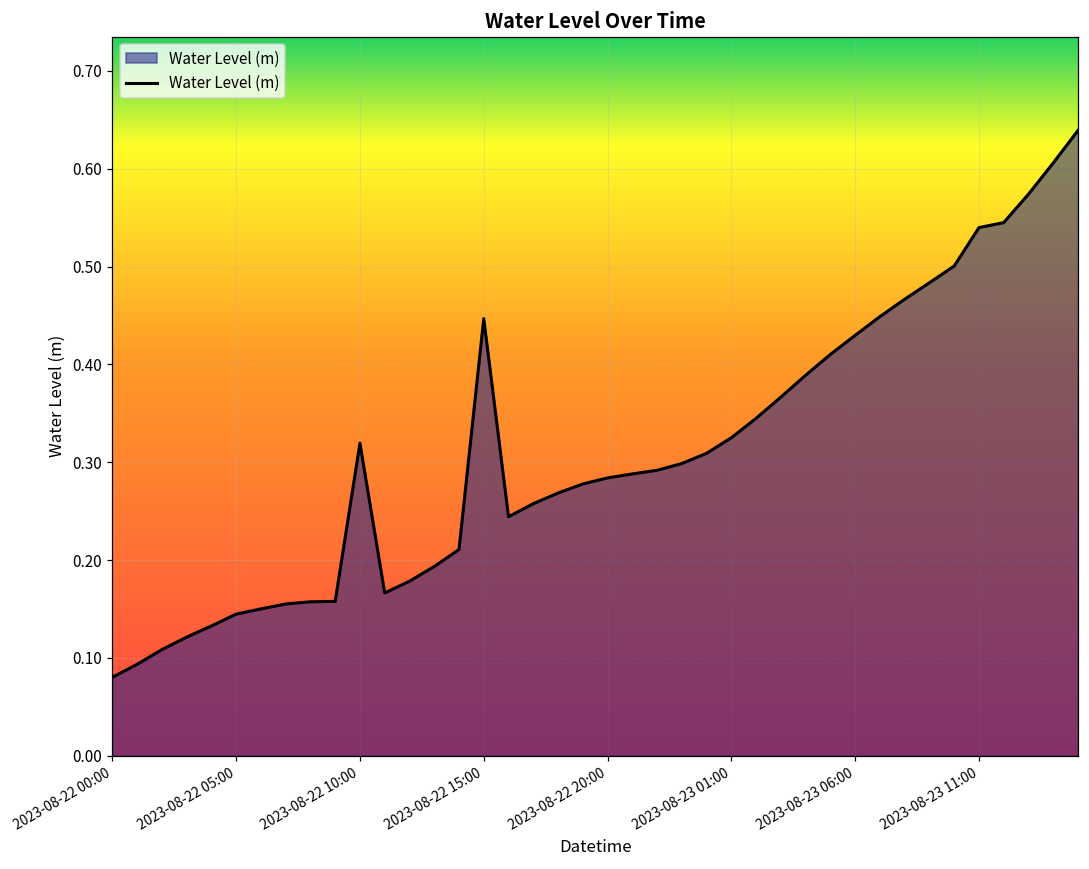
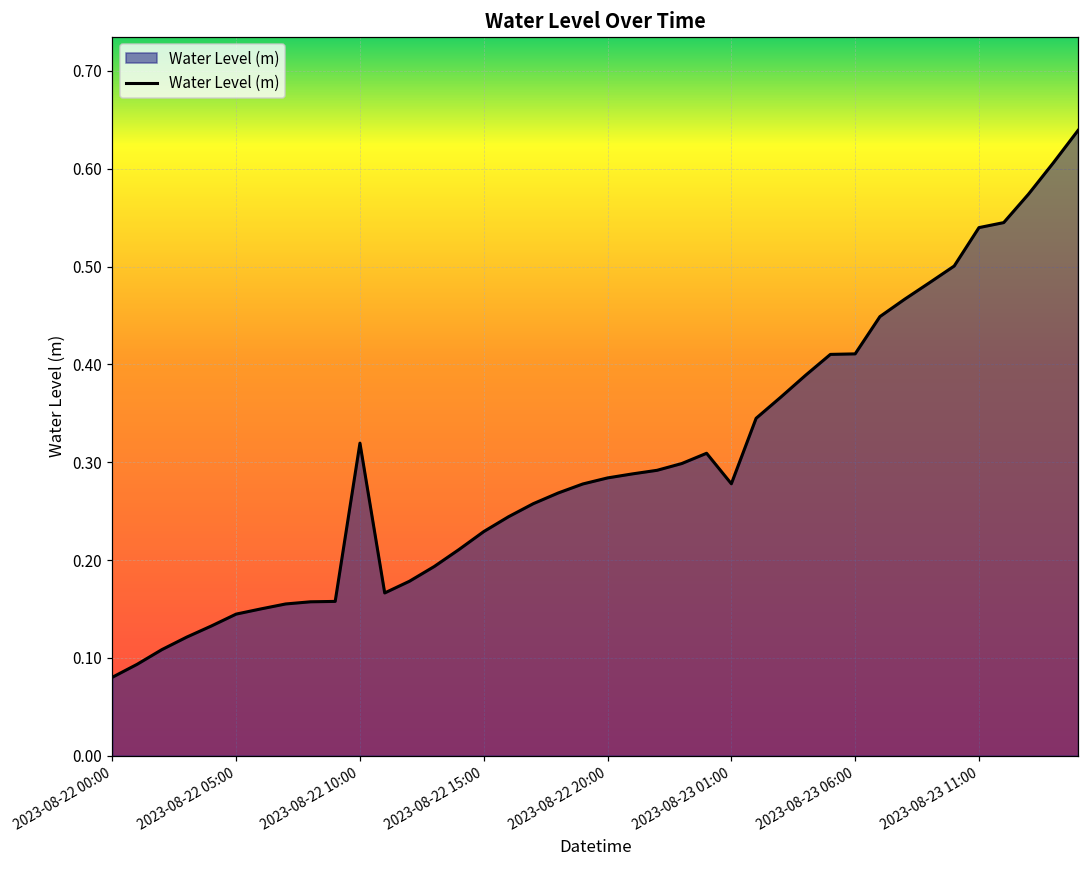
  {
    "2023-08-22 00:00": 0.08,
    "2023-08-22 05:00": 0.14,
    "2023-08-22 10:00": 0.32,
-   "2023-08-22 15:00": 0.45,
+   "2023-08-22 15:00": 0.23,
    "2023-08-22 20:00": 0.28,
-   "2023-08-23 01:00": 0.33,
-   "2023-08-23 06:00": 0.43,
+   "2023-08-23 01:00": 0.28,
+   "2023-08-23 06:00": 0.41,
    "2023-08-23 11:00": 0.54
  }
